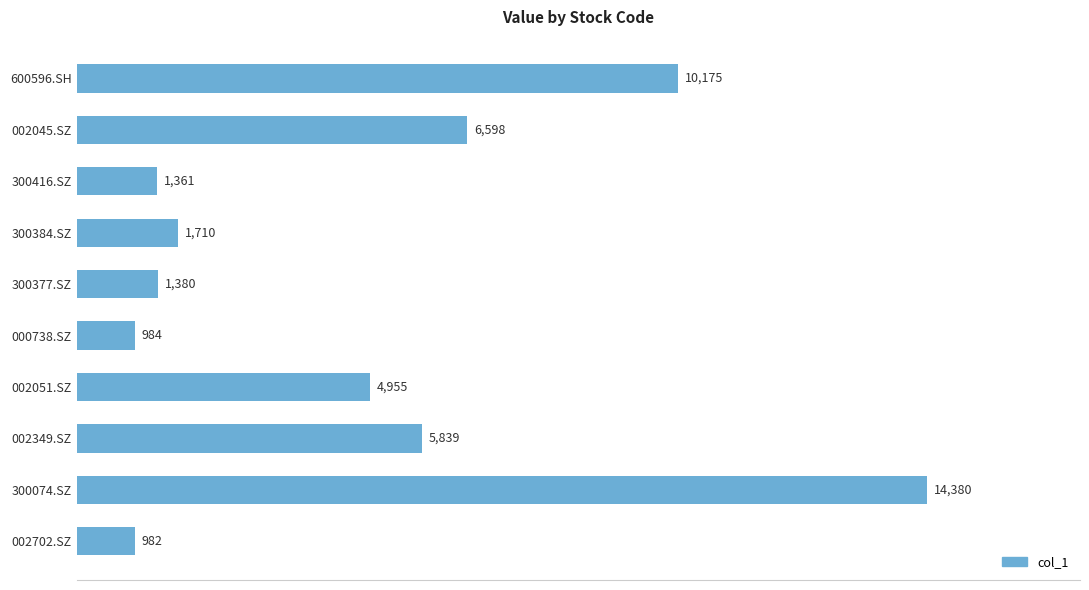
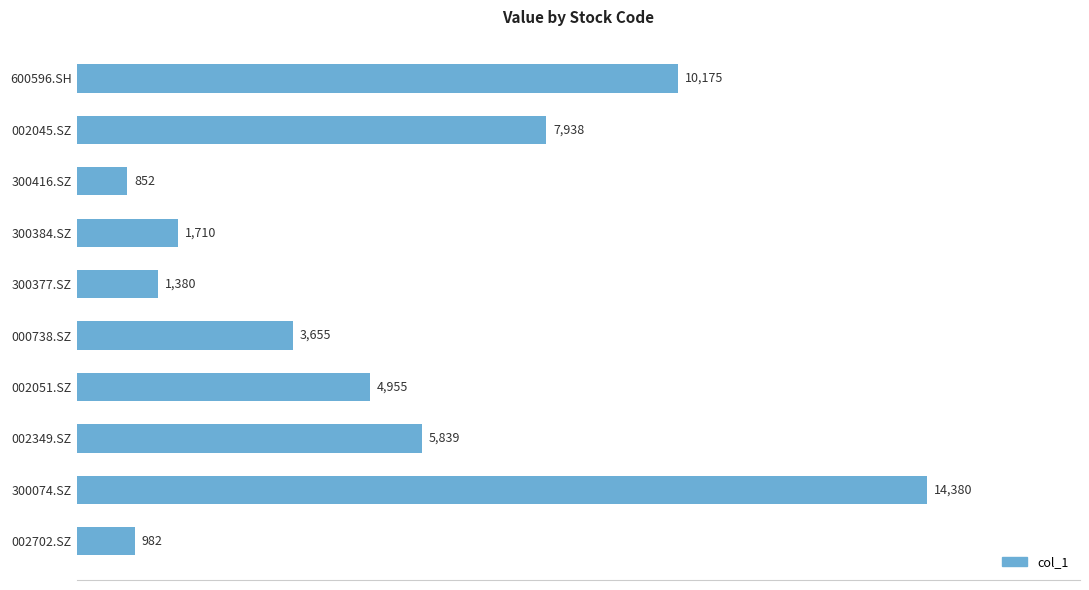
  {
    "600596.SH": "10,175",
-   "002045.SZ": "6,598",
-   "300416.SZ": "1,361",
+   "002045.SZ": "7,938",
+   "300416.SZ": "852",
    "300384.SZ": "1,710",
    "300377.SZ": "1,380",
-   "000738.SZ": "984",
+   "000738.SZ": "3,655",
    "002051.SZ": "4,955",
    "002349.SZ": "5,839",
    "300074.SZ": "14,380",
    "002702.SZ": "982"
  }
